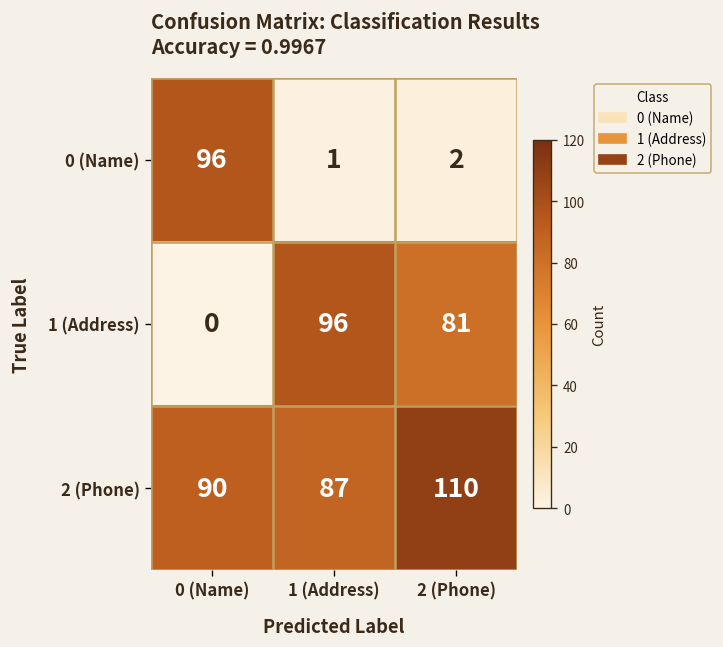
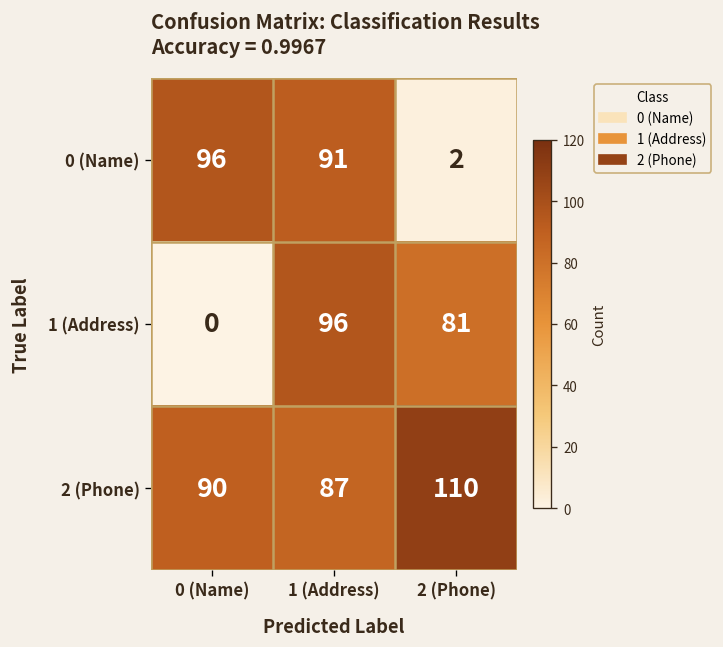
  {
    "0 (Name)": {
      "0 (Name)": 96,
-     "1 (Address)": 1,
+     "1 (Address)": 91,
      "2 (Phone)": 2
    },
    "1 (Address)": {
      "0 (Name)": 0,
      "1 (Address)": 96,
      "2 (Phone)": 81
    },
    "2 (Phone)": {
      "0 (Name)": 90,
      "1 (Address)": 87,
      "2 (Phone)": 110
    }
  }
